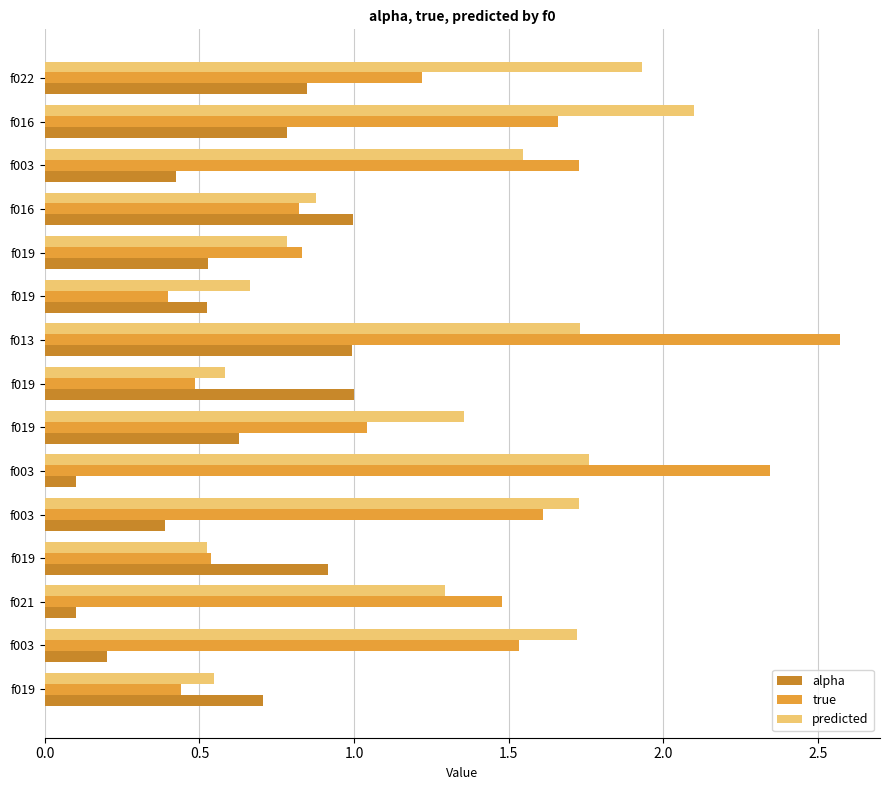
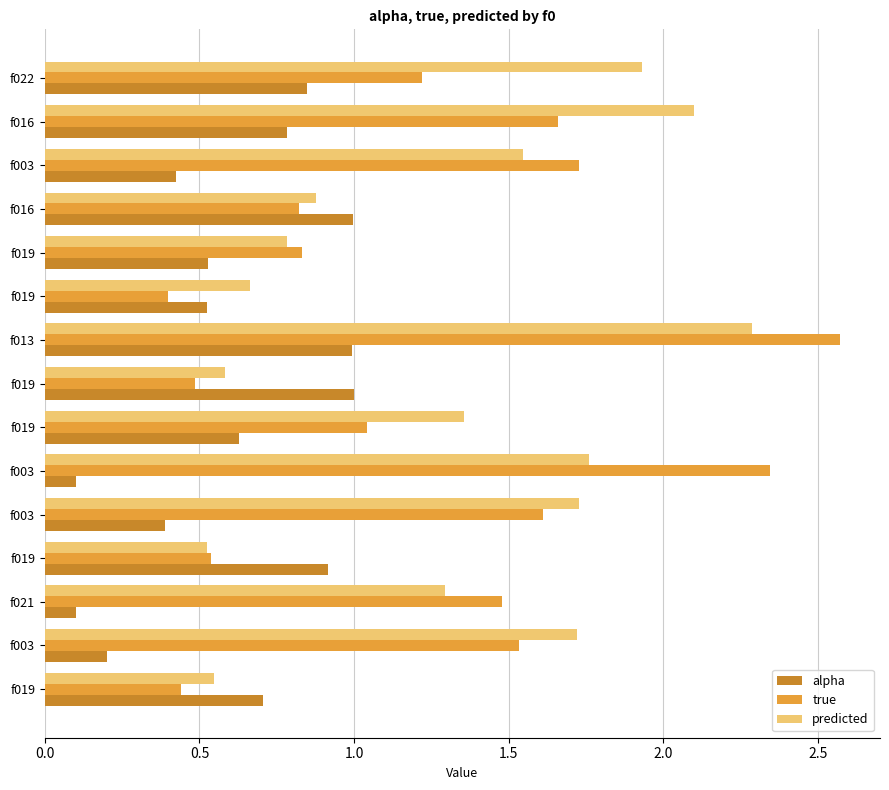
  {
    "predicted": {
      "f022": 1.93,
-     "f013": 1.73,
+     "f013": 2.29,
      "f021": 1.29
    }
  }
